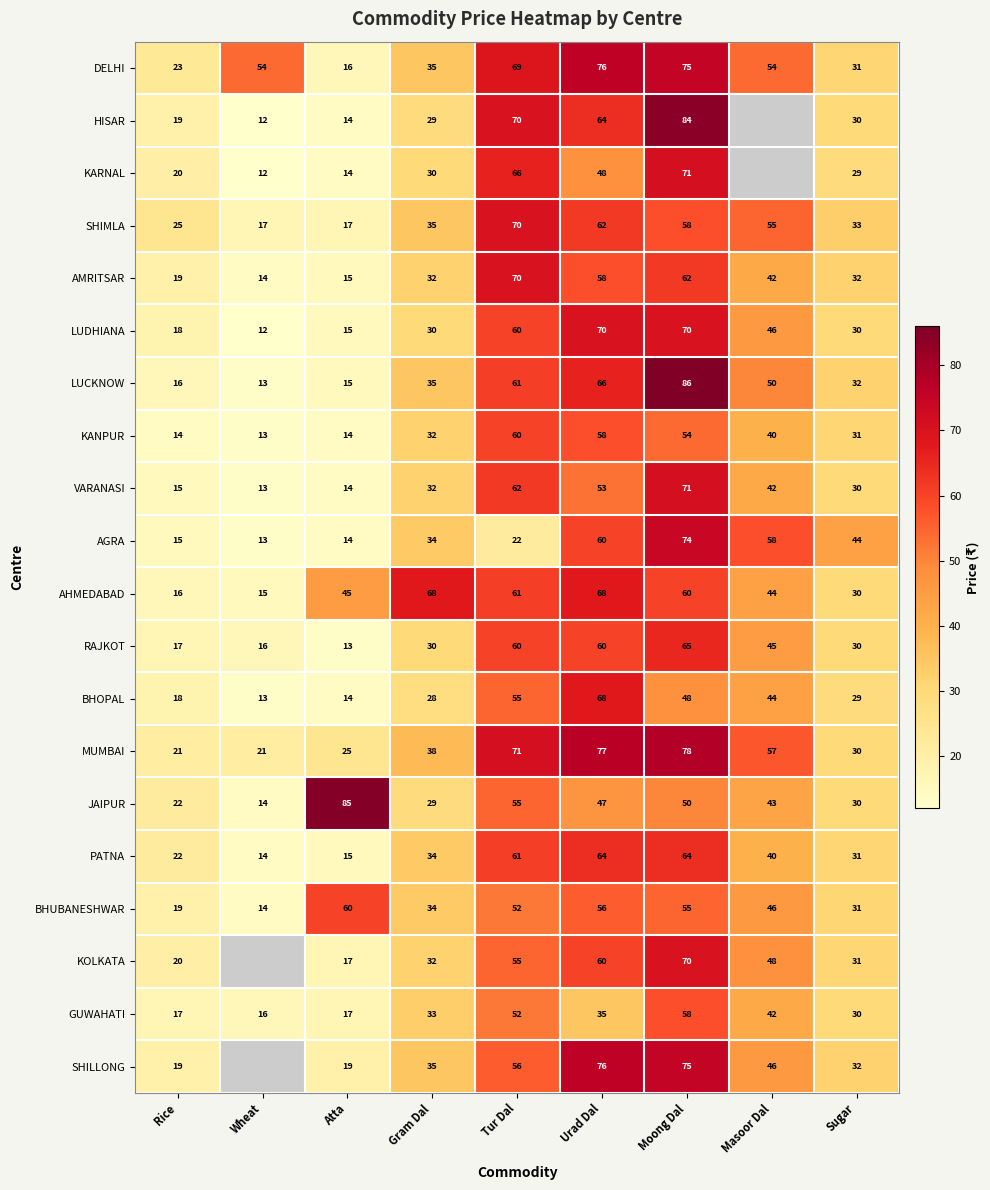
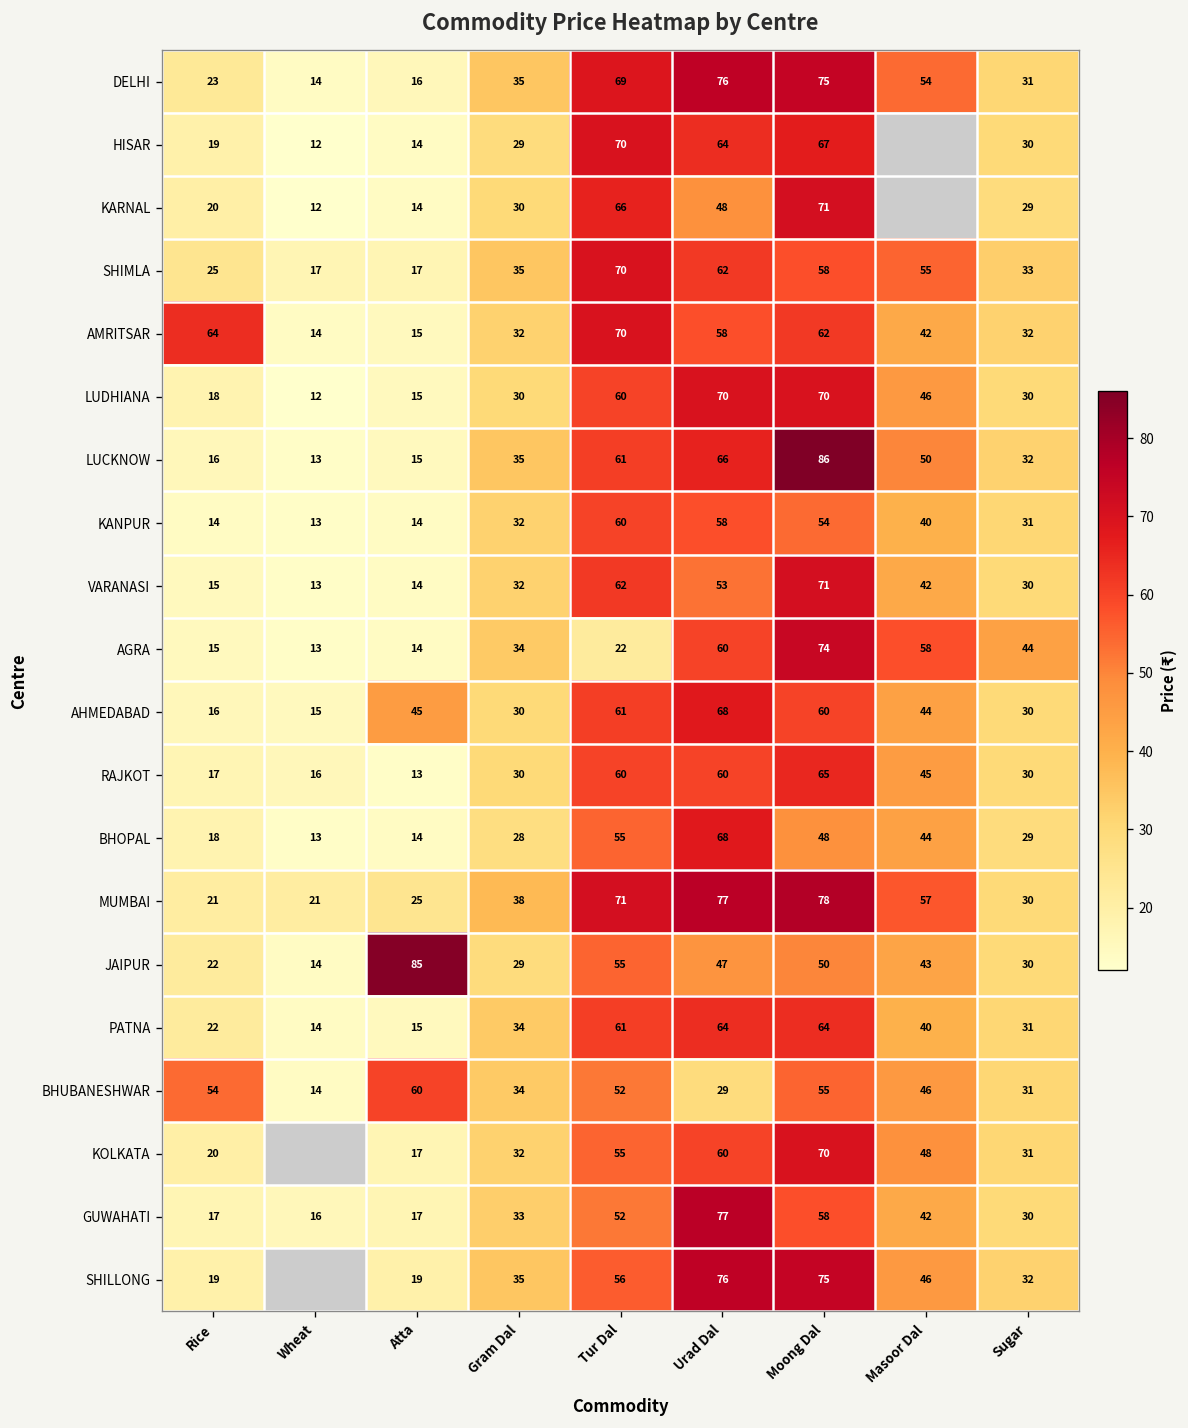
  {
    "DELHI": {
      "Rice": 23,
-     "Wheat": 54,
+     "Wheat": 14,
      "Atta": 16,
      "Gram Dal": 35,
      "Tur Dal": 69,
      "Urad Dal": 76,
      "Moong Dal": 75,
      "Masoor Dal": 54,
      "Sugar": 31
    },
    "HISAR": {
      "Rice": 19,
      "Wheat": 12,
      "Atta": 14,
      "Gram Dal": 29,
      "Tur Dal": 70,
      "Urad Dal": 64,
-     "Moong Dal": 84,
+     "Moong Dal": 67,
      "Sugar": 30
    },
    "KARNAL": {
      "Rice": 20,
      "Wheat": 12,
      "Atta": 14,
      "Gram Dal": 30,
      "Tur Dal": 66,
      "Urad Dal": 48,
      "Moong Dal": 71,
      "Sugar": 29
    },
    "SHIMLA": {
      "Rice": 25,
      "Wheat": 17,
      "Atta": 17,
      "Gram Dal": 35,
      "Tur Dal": 70,
      "Urad Dal": 62,
      "Moong Dal": 58,
      "Masoor Dal": 55,
      "Sugar": 33
    },
    "AMRITSAR": {
-     "Rice": 19,
+     "Rice": 64,
      "Wheat": 14,
      "Atta": 15,
      "Gram Dal": 32,
      "Tur Dal": 70,
      "Urad Dal": 58,
      "Moong Dal": 62,
      "Masoor Dal": 42,
      "Sugar": 32
    },
    "LUDHIANA": {
      "Rice": 18,
      "Wheat": 12,
      "Atta": 15,
      "Gram Dal": 30,
      "Tur Dal": 60,
      "Urad Dal": 70,
      "Moong Dal": 70,
      "Masoor Dal": 46,
      "Sugar": 30
    },
    "LUCKNOW": {
      "Rice": 16,
      "Wheat": 13,
      "Atta": 15,
      "Gram Dal": 35,
      "Tur Dal": 61,
      "Urad Dal": 66,
      "Moong Dal": 86,
      "Masoor Dal": 50,
      "Sugar": 32
    },
    "KANPUR": {
      "Rice": 14,
      "Wheat": 13,
      "Atta": 14,
      "Gram Dal": 32,
      "Tur Dal": 60,
      "Urad Dal": 58,
      "Moong Dal": 54,
      "Masoor Dal": 40,
      "Sugar": 31
    },
    "VARANASI": {
      "Rice": 15,
      "Wheat": 13,
      "Atta": 14,
      "Gram Dal": 32,
      "Tur Dal": 62,
      "Urad Dal": 53,
      "Moong Dal": 71,
      "Masoor Dal": 42,
      "Sugar": 30
    },
    "AGRA": {
      "Rice": 15,
      "Wheat": 13,
      "Atta": 14,
      "Gram Dal": 34,
      "Tur Dal": 22,
      "Urad Dal": 60,
      "Moong Dal": 74,
      "Masoor Dal": 58,
      "Sugar": 44
    },
    "AHMEDABAD": {
      "Rice": 16,
      "Wheat": 15,
      "Atta": 45,
-     "Gram Dal": 68,
+     "Gram Dal": 30,
      "Tur Dal": 61,
      "Urad Dal": 68,
      "Moong Dal": 60,
      "Masoor Dal": 44,
      "Sugar": 30
    },
    "RAJKOT": {
      "Rice": 17,
      "Wheat": 16,
      "Atta": 13,
      "Gram Dal": 30,
      "Tur Dal": 60,
      "Urad Dal": 60,
      "Moong Dal": 65,
      "Masoor Dal": 45,
      "Sugar": 30
    },
    "BHOPAL": {
      "Rice": 18,
      "Wheat": 13,
      "Atta": 14,
      "Gram Dal": 28,
      "Tur Dal": 55,
      "Urad Dal": 68,
      "Moong Dal": 48,
      "Masoor Dal": 44,
      "Sugar": 29
    },
    "MUMBAI": {
      "Rice": 21,
      "Wheat": 21,
      "Atta": 25,
      "Gram Dal": 38,
      "Tur Dal": 71,
      "Urad Dal": 77,
      "Moong Dal": 78,
      "Masoor Dal": 57,
      "Sugar": 30
    },
    "JAIPUR": {
      "Rice": 22,
      "Wheat": 14,
      "Atta": 85,
      "Gram Dal": 29,
      "Tur Dal": 55,
      "Urad Dal": 47,
      "Moong Dal": 50,
      "Masoor Dal": 43,
      "Sugar": 30
    },
    "PATNA": {
      "Rice": 22,
      "Wheat": 14,
      "Atta": 15,
      "Gram Dal": 34,
      "Tur Dal": 61,
      "Urad Dal": 64,
      "Moong Dal": 64,
      "Masoor Dal": 40,
      "Sugar": 31
    },
    "BHUBANESHWAR": {
-     "Rice": 19,
+     "Rice": 54,
      "Wheat": 14,
      "Atta": 60,
      "Gram Dal": 34,
      "Tur Dal": 52,
-     "Urad Dal": 56,
+     "Urad Dal": 29,
      "Moong Dal": 55,
      "Masoor Dal": 46,
      "Sugar": 31
    },
    "KOLKATA": {
      "Rice": 20,
      "Atta": 17,
      "Gram Dal": 32,
      "Tur Dal": 55,
      "Urad Dal": 60,
      "Moong Dal": 70,
      "Masoor Dal": 48,
      "Sugar": 31
    },
    "GUWAHATI": {
      "Rice": 17,
      "Wheat": 16,
      "Atta": 17,
      "Gram Dal": 33,
      "Tur Dal": 52,
-     "Urad Dal": 35,
+     "Urad Dal": 77,
      "Moong Dal": 58,
      "Masoor Dal": 42,
      "Sugar": 30
    },
    "SHILLONG": {
      "Rice": 19,
      "Atta": 19,
      "Gram Dal": 35,
      "Tur Dal": 56,
      "Urad Dal": 76,
      "Moong Dal": 75,
      "Masoor Dal": 46,
      "Sugar": 32
    }
  }
